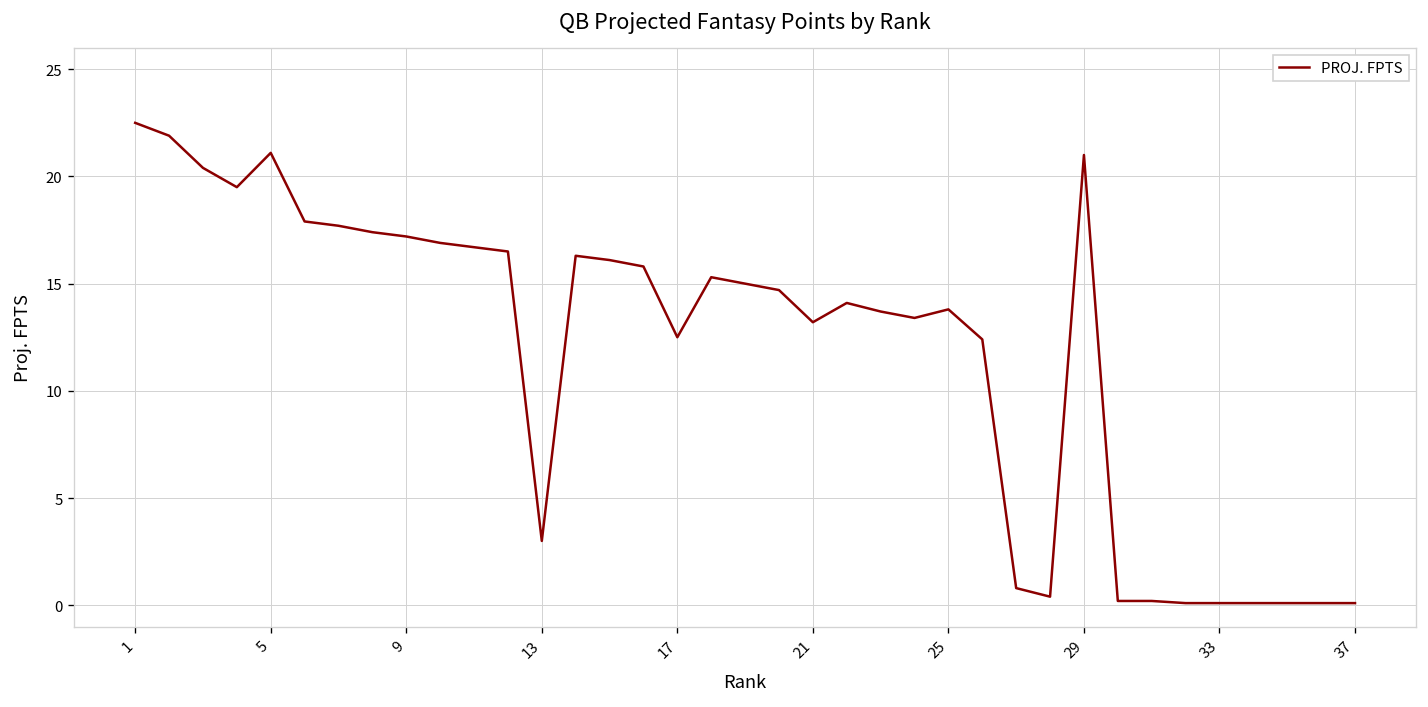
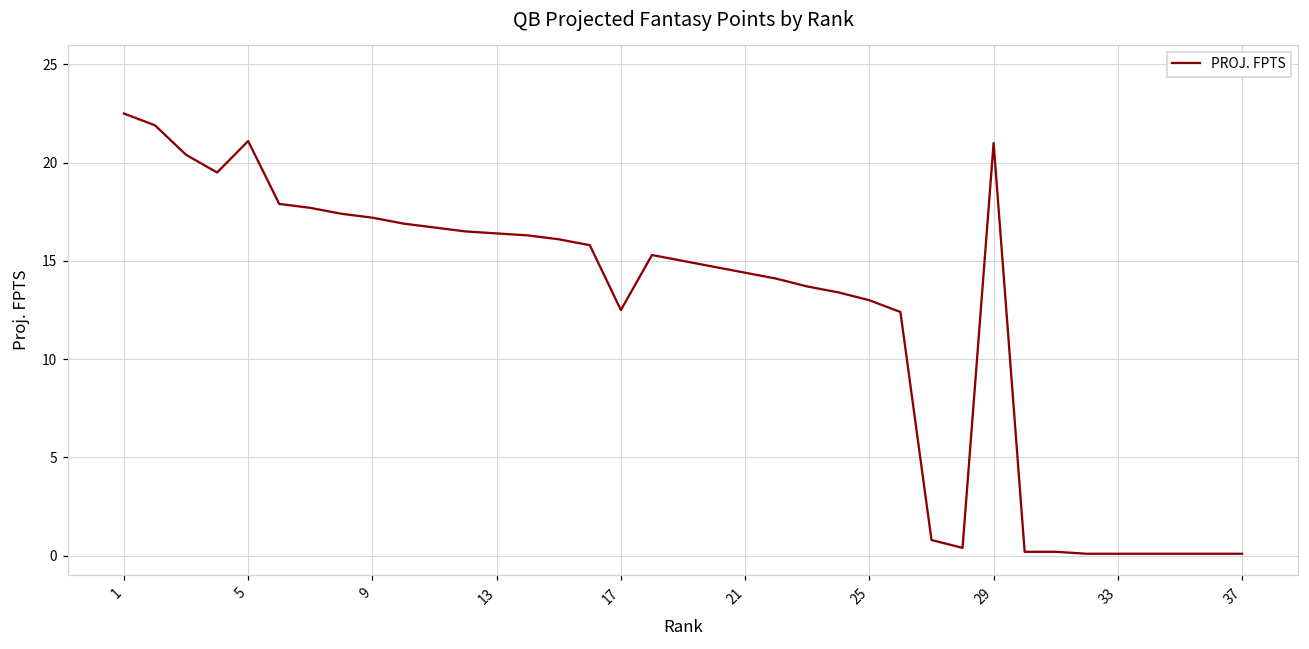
  {
    "1": 22.5,
    "5": 21.1,
    "9": 17.2,
-   "13": 3.0,
+   "13": 16.4,
    "17": 12.5,
-   "21": 13.2,
-   "25": 13.8,
+   "21": 14.4,
+   "25": 13.0,
    "29": 21.0,
    "33": 0.1,
    "37": 0.1
  }
